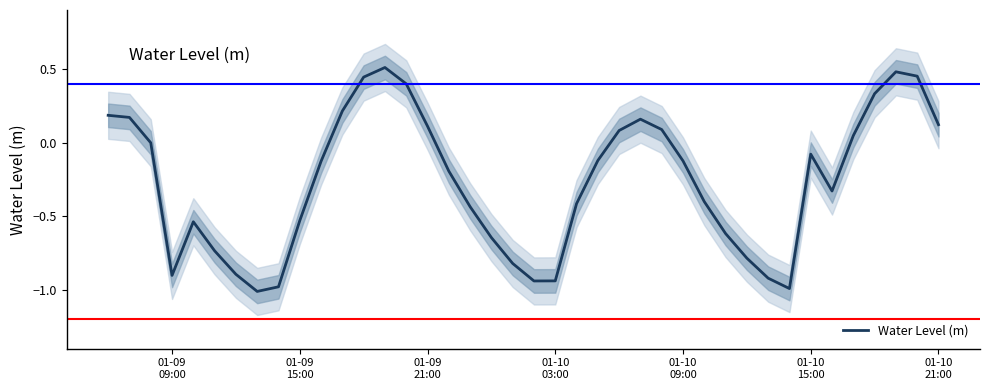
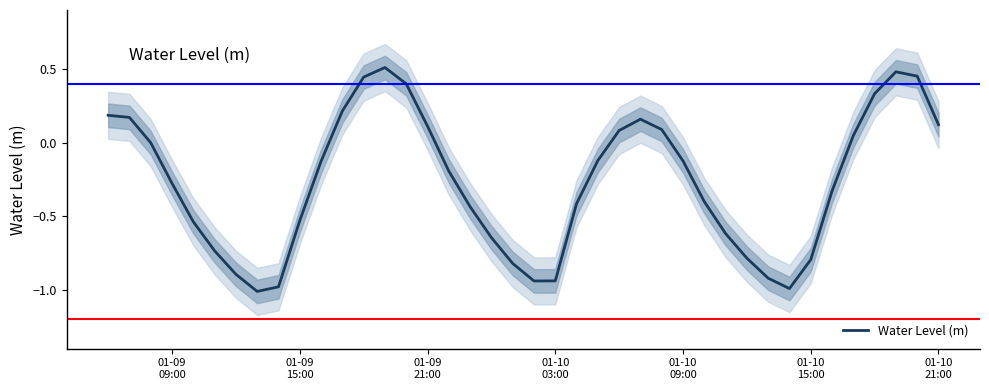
  {
    "Water Level (m)": {
-     "01-09 09:00": -0.90,
+     "01-09 09:00": -0.28,
      "01-09 15:00": -0.53,
      "01-09 21:00": 0.11,
      "01-10 03:00": -0.94,
      "01-10 09:00": -0.12,
-     "01-10 15:00": -0.08,
+     "01-10 15:00": -0.80,
      "01-10 21:00": 0.12
    }
  }
